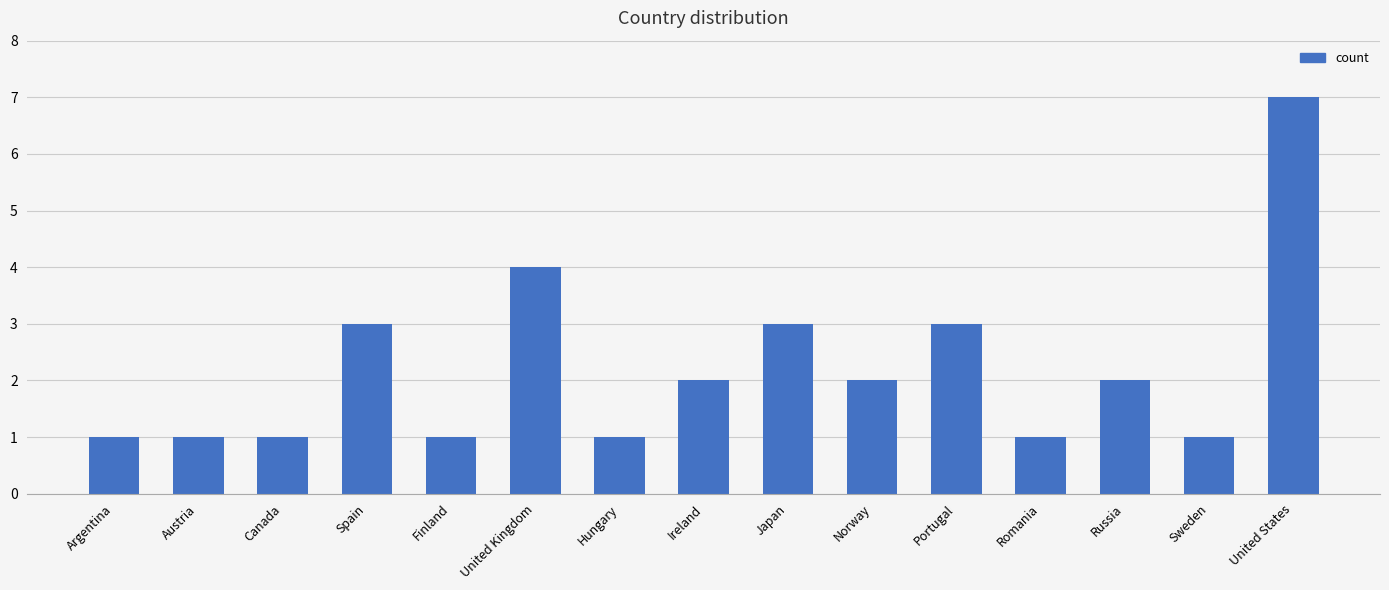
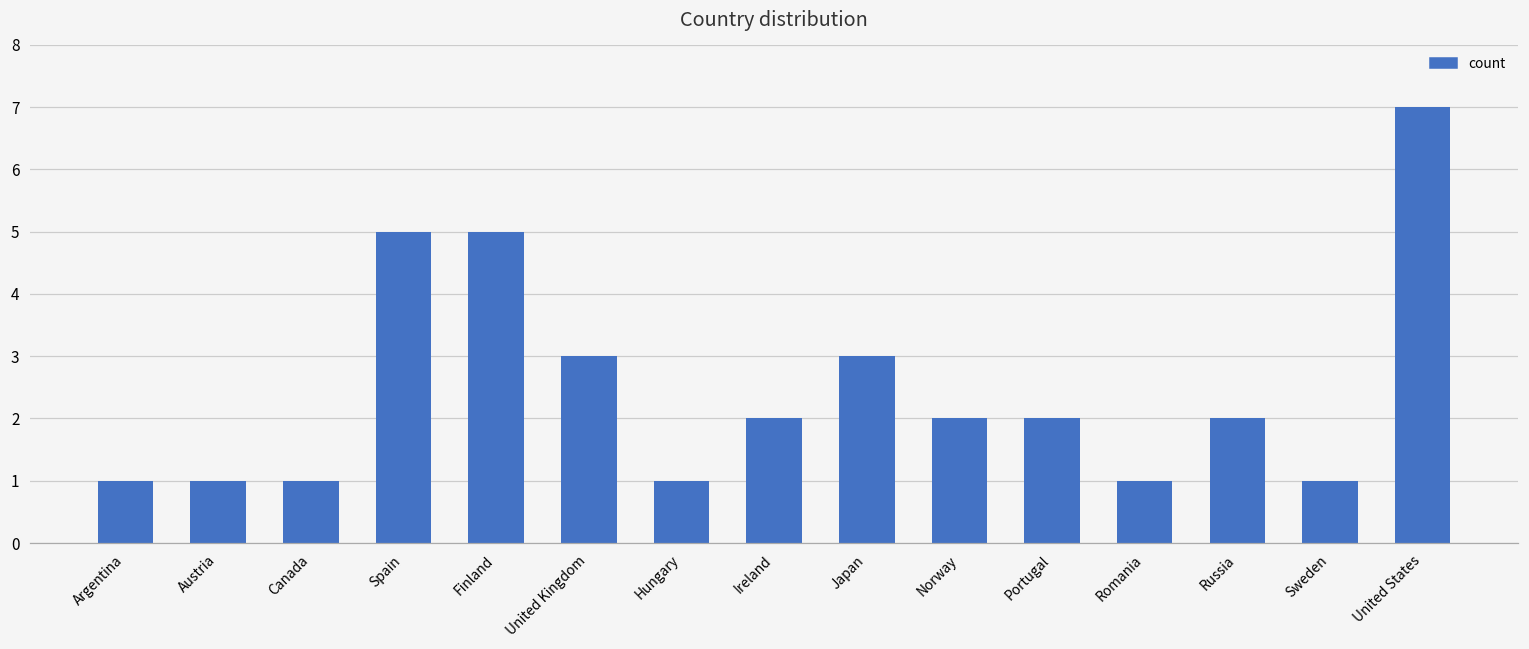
  {
    "Argentina": 1,
    "Austria": 1,
    "Canada": 1,
-   "Spain": 3,
-   "Finland": 1,
-   "United Kingdom": 4,
+   "Spain": 5,
+   "Finland": 5,
+   "United Kingdom": 3,
    "Hungary": 1,
    "Ireland": 2,
    "Japan": 3,
    "Norway": 2,
-   "Portugal": 3,
+   "Portugal": 2,
    "Romania": 1,
    "Russia": 2,
    "Sweden": 1,
    "United States": 7
  }
